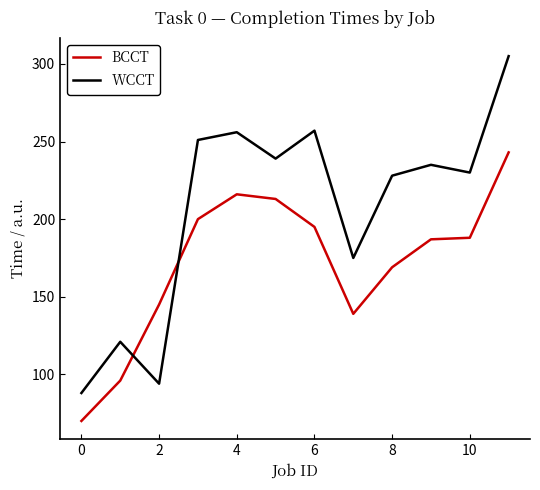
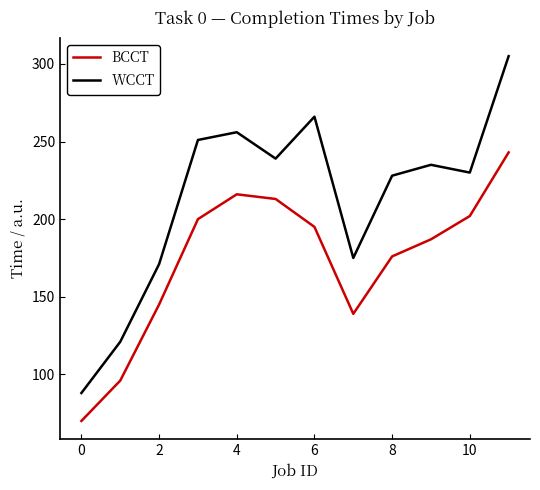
  {
    "BCCT": {
      "0": 70,
      "2": 145,
      "4": 216,
      "6": 195,
-     "8": 169,
-     "10": 188
+     "8": 176,
+     "10": 202
    },
    "WCCT": {
      "0": 88,
-     "2": 94,
+     "2": 171,
      "4": 256,
-     "6": 257,
+     "6": 266,
      "8": 228,
      "10": 230
    }
  }
